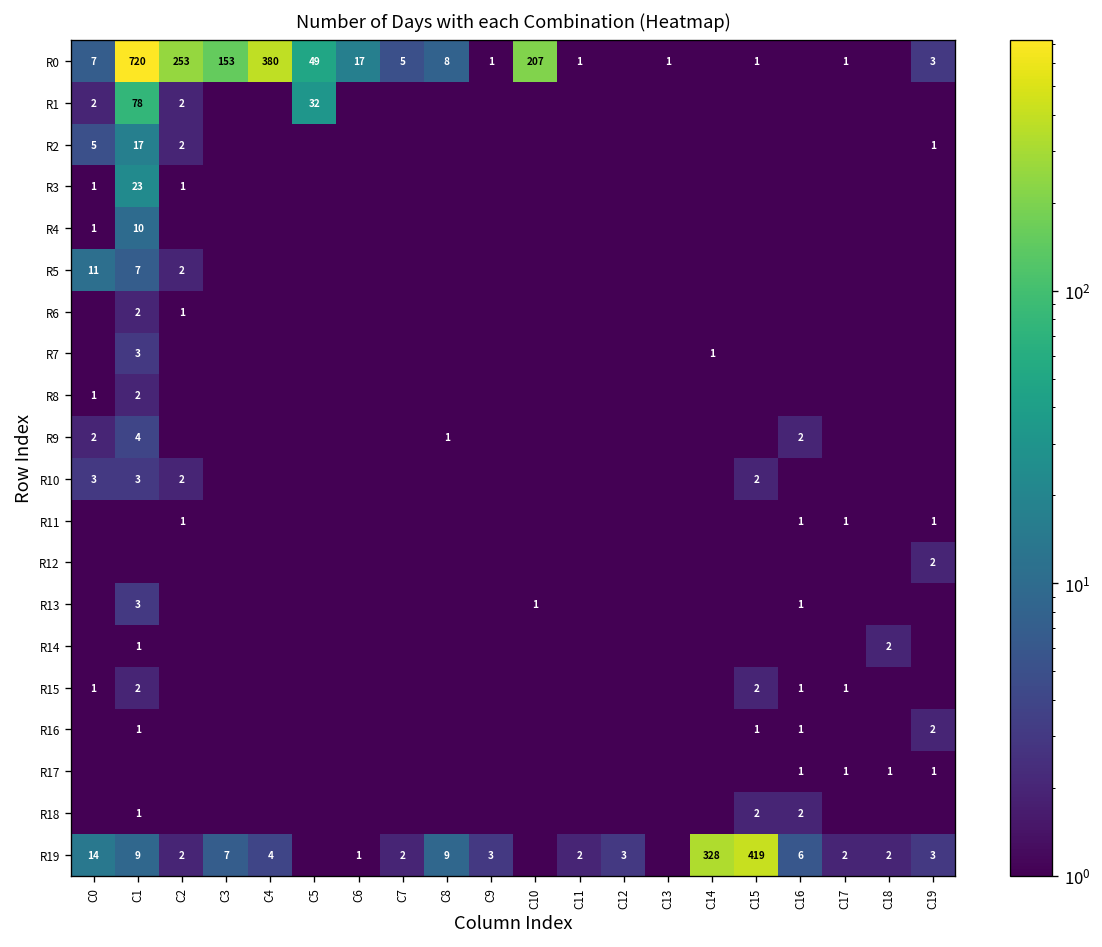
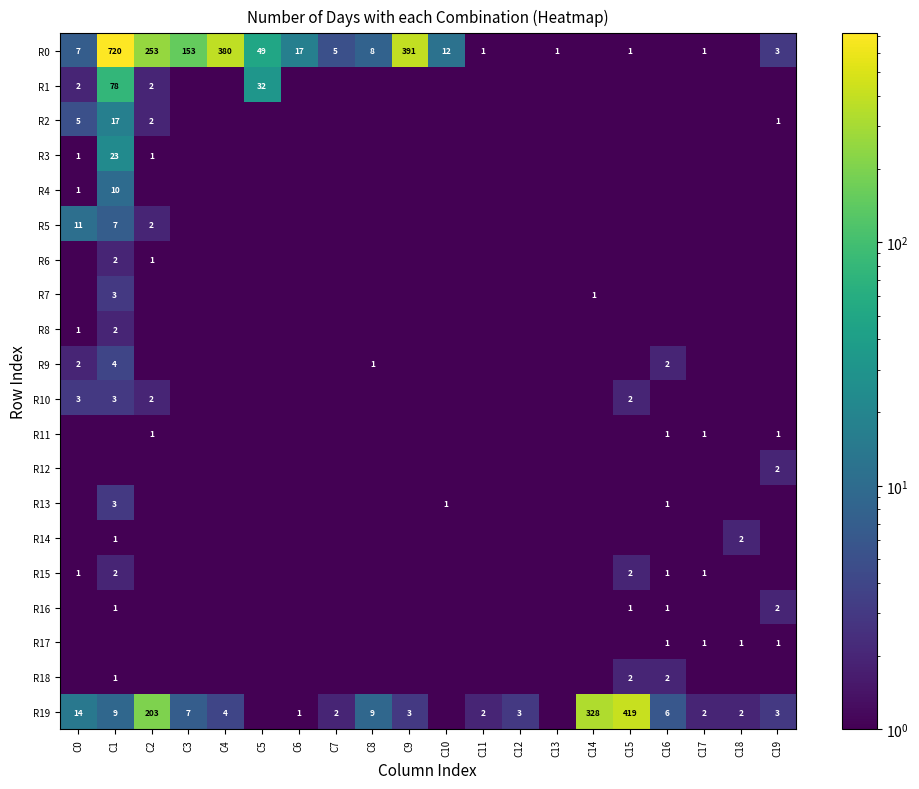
  {
    "R0": {
      "C0": 7,
      "C1": 720,
      "C2": 253,
      "C3": 153,
      "C4": 380,
      "C5": 49,
      "C6": 17,
      "C7": 5,
      "C8": 8,
-     "C9": 1,
-     "C10": 207,
+     "C9": 391,
+     "C10": 12,
      "C11": 1,
      "C13": 1,
      "C15": 1,
      "C17": 1,
      "C19": 3
    },
    "R1": {
      "C0": 2,
      "C1": 78,
      "C2": 2,
      "C5": 32
    },
    "R2": {
      "C0": 5,
      "C1": 17,
      "C2": 2,
      "C19": 1
    },
    "R3": {
      "C0": 1,
      "C1": 23,
      "C2": 1
    },
    "R4": {
      "C0": 1,
      "C1": 10
    },
    "R5": {
      "C0": 11,
      "C1": 7,
      "C2": 2
    },
    "R6": {
      "C1": 2,
      "C2": 1
    },
    "R7": {
      "C1": 3,
      "C14": 1
    },
    "R8": {
      "C0": 1,
      "C1": 2
    },
    "R9": {
      "C0": 2,
      "C1": 4,
      "C8": 1,
      "C16": 2
    },
    "R10": {
      "C0": 3,
      "C1": 3,
      "C2": 2,
      "C15": 2
    },
    "R11": {
      "C2": 1,
      "C16": 1,
      "C17": 1,
      "C19": 1
    },
    "R12": {
      "C19": 2
    },
    "R13": {
      "C1": 3,
      "C10": 1,
      "C16": 1
    },
    "R14": {
      "C1": 1,
      "C18": 2
    },
    "R15": {
      "C0": 1,
      "C1": 2,
      "C15": 2,
      "C16": 1,
      "C17": 1
    },
    "R16": {
      "C1": 1,
      "C15": 1,
      "C16": 1,
      "C19": 2
    },
    "R17": {
      "C16": 1,
      "C17": 1,
      "C18": 1,
      "C19": 1
    },
    "R18": {
      "C1": 1,
      "C15": 2,
      "C16": 2
    },
    "R19": {
      "C0": 14,
      "C1": 9,
-     "C2": 2,
+     "C2": 203,
      "C3": 7,
      "C4": 4,
      "C6": 1,
      "C7": 2,
      "C8": 9,
      "C9": 3,
      "C11": 2,
      "C12": 3,
      "C14": 328,
      "C15": 419,
      "C16": 6,
      "C17": 2,
      "C18": 2,
      "C19": 3
    }
  }
